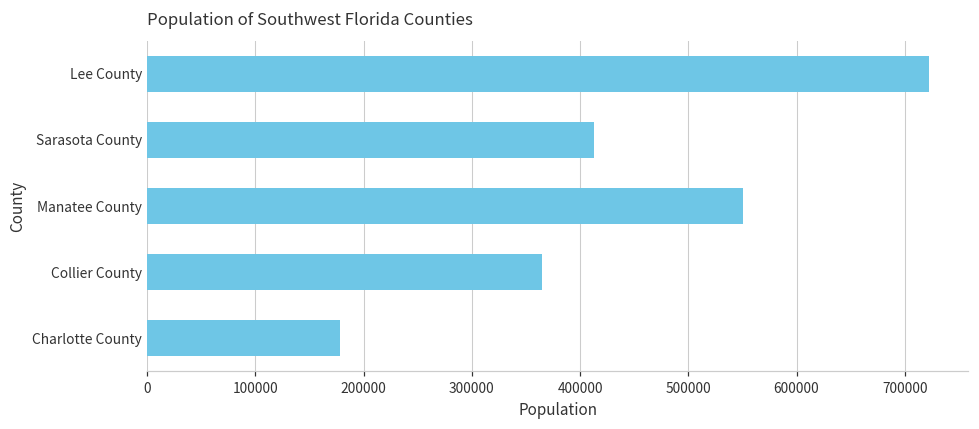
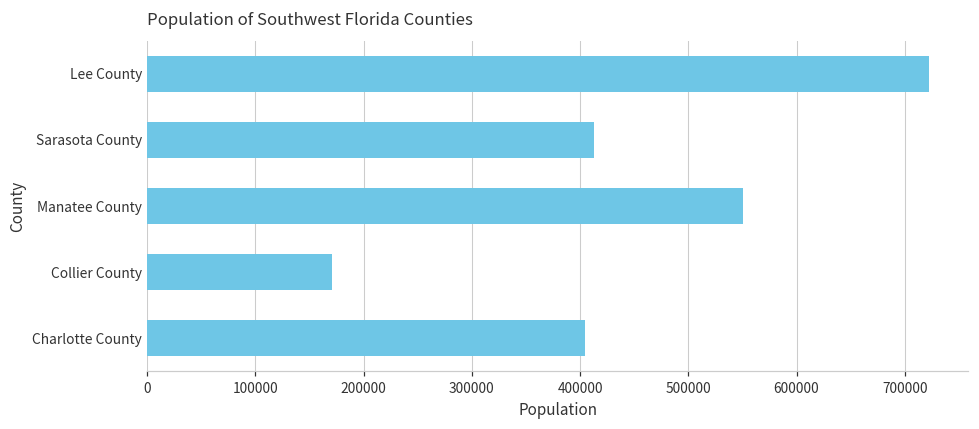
  {
    "Lee County": 720000,
    "Sarasota County": 410000,
    "Manatee County": 550000,
-   "Collier County": 370000,
-   "Charlotte County": 180000
+   "Collier County": 170000,
+   "Charlotte County": 400000
  }
